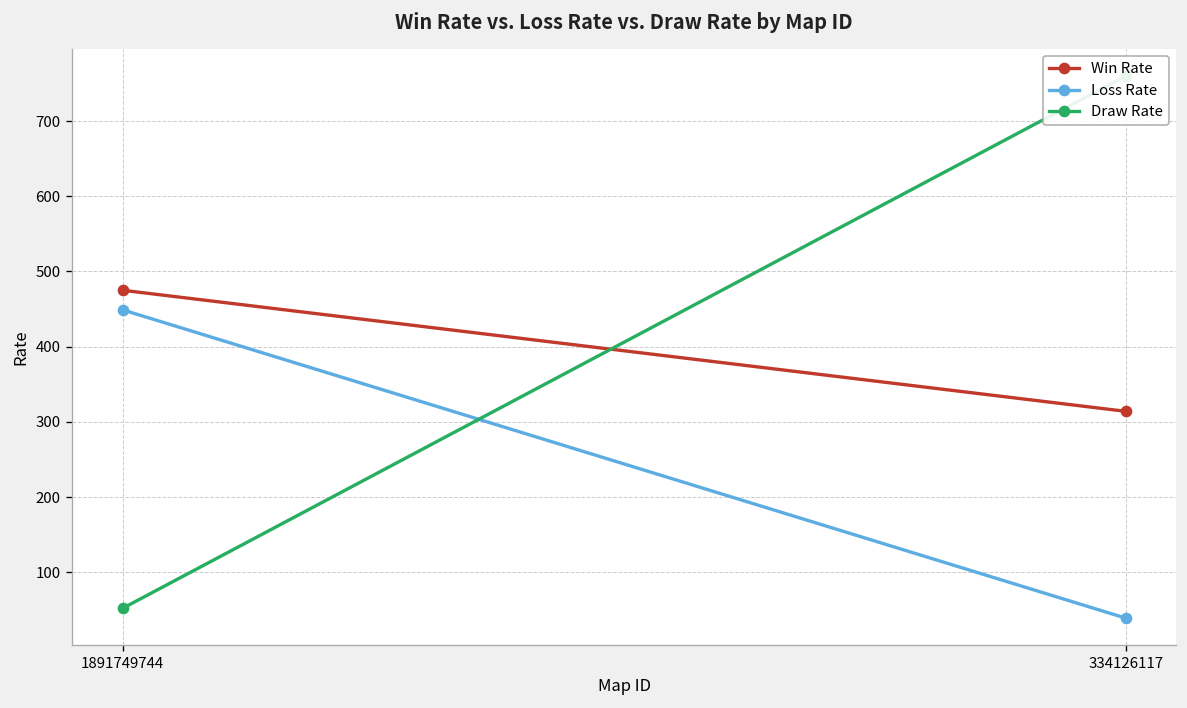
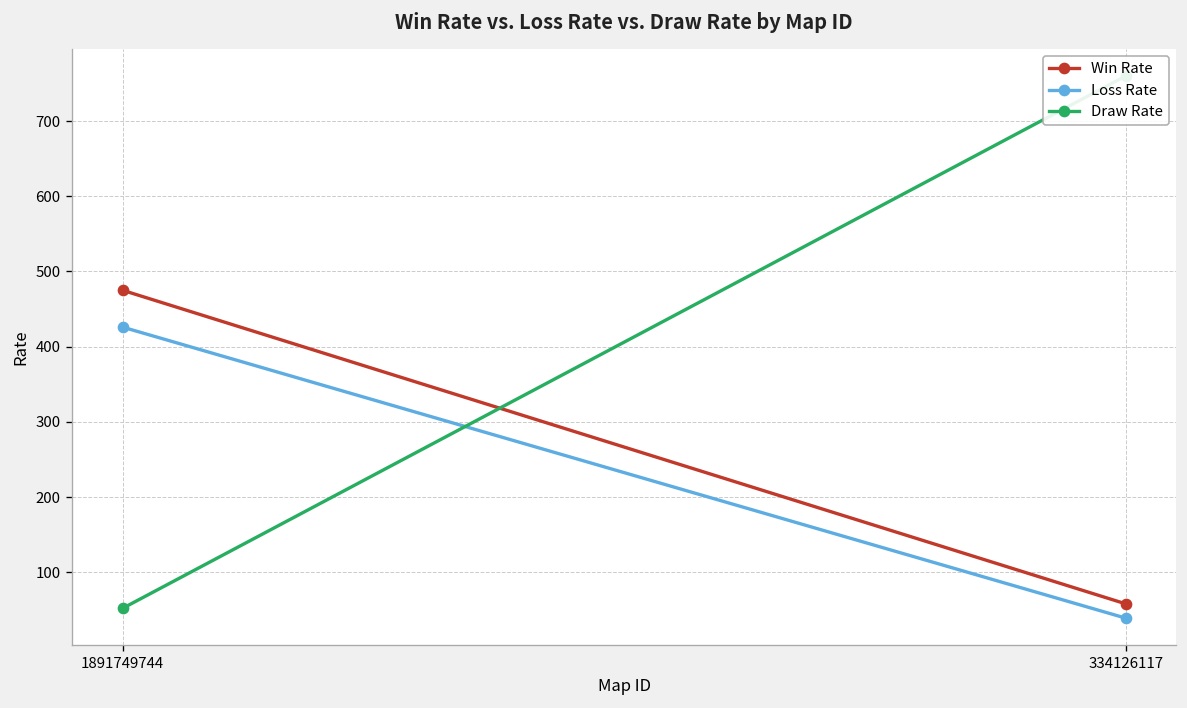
  {
    "Win Rate": {
      "1891749744": 480,
-     "334126117": 310
+     "334126117": 60
    },
    "Loss Rate": {
-     "1891749744": 450,
+     "1891749744": 430,
      "334126117": 40
    },
    "Draw Rate": {
      "1891749744": 50
    }
  }
